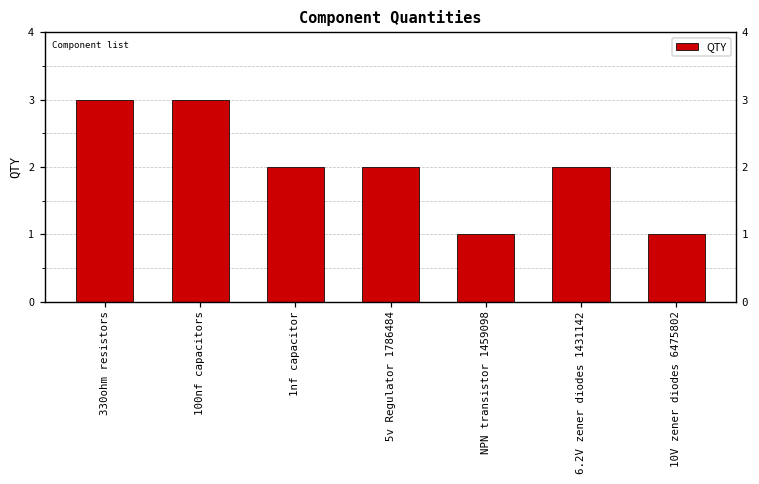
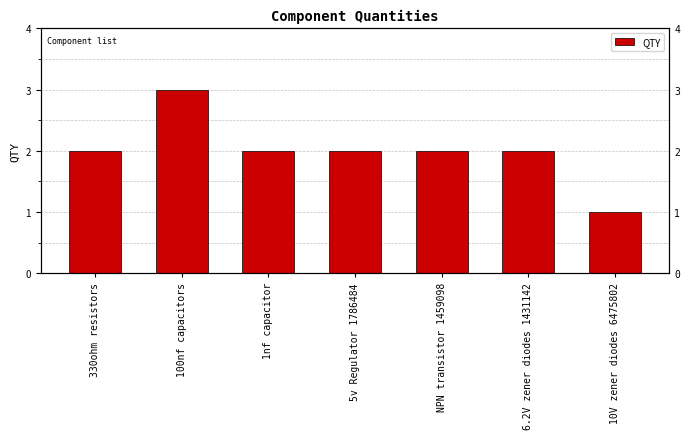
  {
-   "330ohm resistors": 3,
+   "330ohm resistors": 2,
    "100nf capacitors": 3,
    "1nf capacitor": 2,
    "5v Regulator 1786484": 2,
-   "NPN transistor 1459098": 1,
+   "NPN transistor 1459098": 2,
    "6.2V zener diodes 1431142": 2,
    "10V zener diodes 6475802": 1
  }
